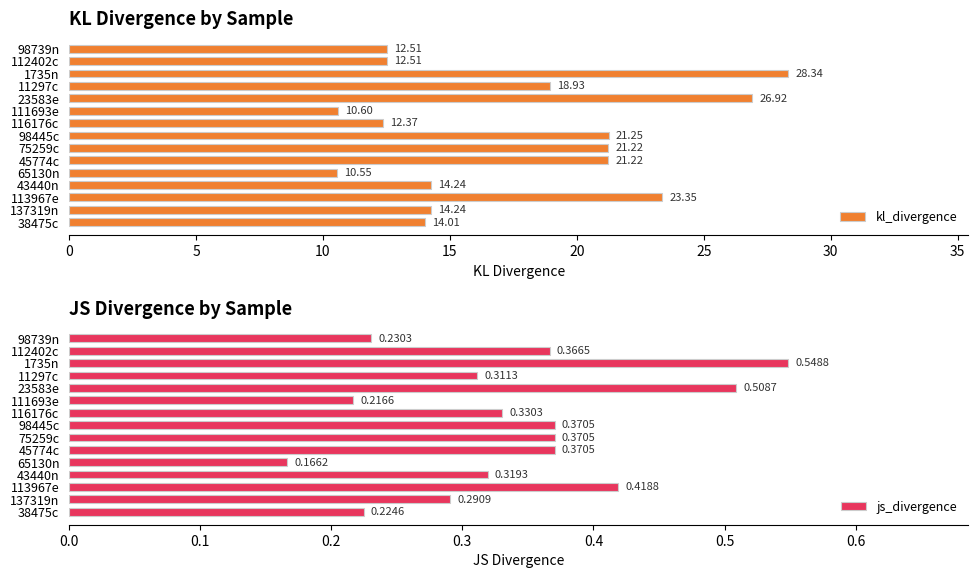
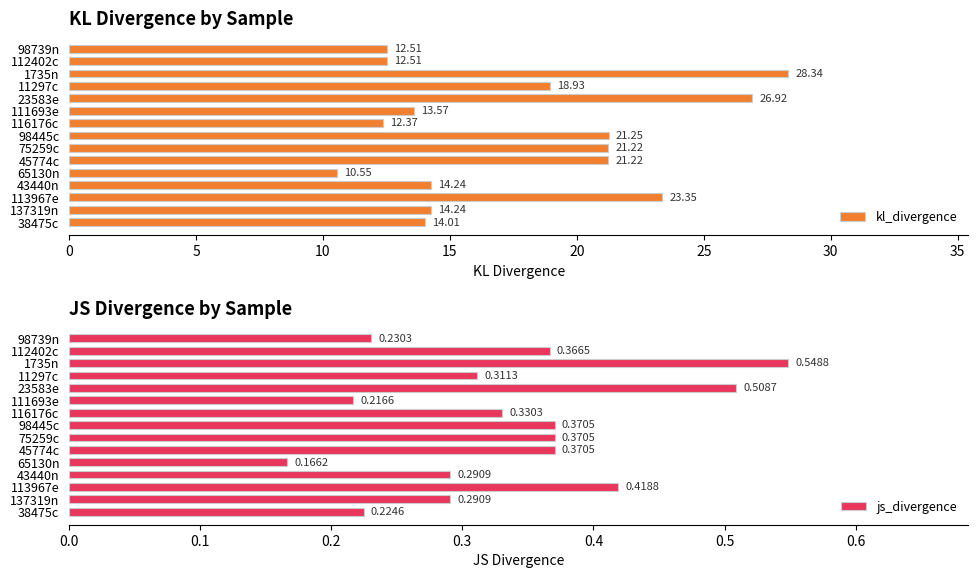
  {
    "KL Divergence by Sample": {
      "98739n": 12.51,
      "112402c": 12.51,
      "1735n": 28.34,
      "11297c": 18.93,
      "23583e": 26.92,
-     "111693e": 10.60,
+     "111693e": 13.57,
      "116176c": 12.37,
      "98445c": 21.25,
      "75259c": 21.22,
      "45774c": 21.22,
      "65130n": 10.55,
      "43440n": 14.24,
      "113967e": 23.35,
      "137319n": 14.24,
      "38475c": 14.01
    },
    "JS Divergence by Sample": {
      "98739n": 0.2303,
      "112402c": 0.3665,
      "1735n": 0.5488,
      "11297c": 0.3113,
      "23583e": 0.5087,
      "111693e": 0.2166,
      "116176c": 0.3303,
      "98445c": 0.3705,
      "75259c": 0.3705,
      "45774c": 0.3705,
      "65130n": 0.1662,
-     "43440n": 0.3193,
+     "43440n": 0.2909,
      "113967e": 0.4188,
      "137319n": 0.2909,
      "38475c": 0.2246
    }
  }
